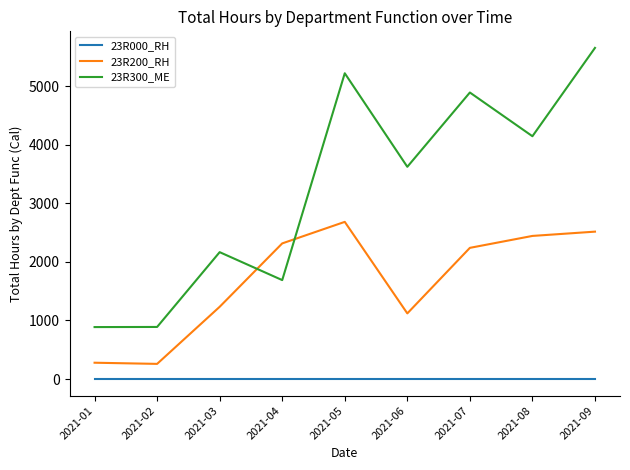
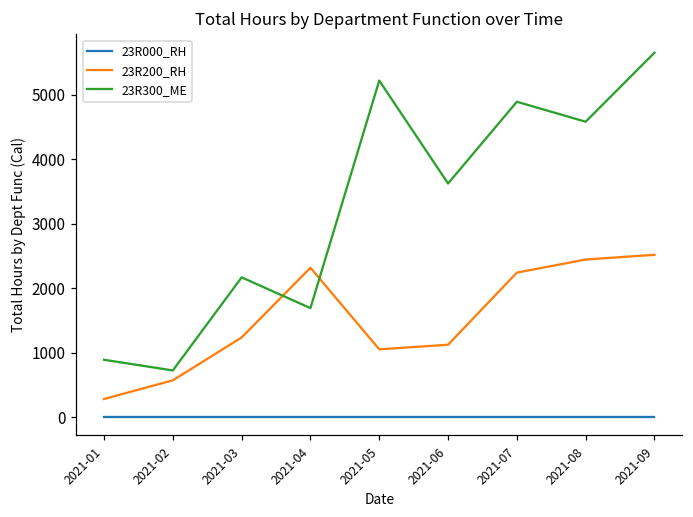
  {
    "23R000_RH": {
      "2021-01": 0,
      "2021-02": 0,
      "2021-03": 0,
      "2021-04": 0,
      "2021-05": 0,
      "2021-06": 0,
      "2021-07": 0,
      "2021-08": 0,
      "2021-09": 0
    },
    "23R200_RH": {
      "2021-01": 300,
-     "2021-02": 300,
+     "2021-02": 600,
      "2021-03": 1200,
      "2021-04": 2300,
-     "2021-05": 2700,
+     "2021-05": 1100,
      "2021-06": 1100,
      "2021-07": 2200,
      "2021-08": 2400,
      "2021-09": 2500
    },
    "23R300_ME": {
      "2021-01": 900,
-     "2021-02": 900,
+     "2021-02": 700,
      "2021-03": 2200,
      "2021-04": 1700,
      "2021-05": 5200,
      "2021-06": 3600,
      "2021-07": 4900,
-     "2021-08": 4100,
+     "2021-08": 4600,
      "2021-09": 5700
    }
  }
